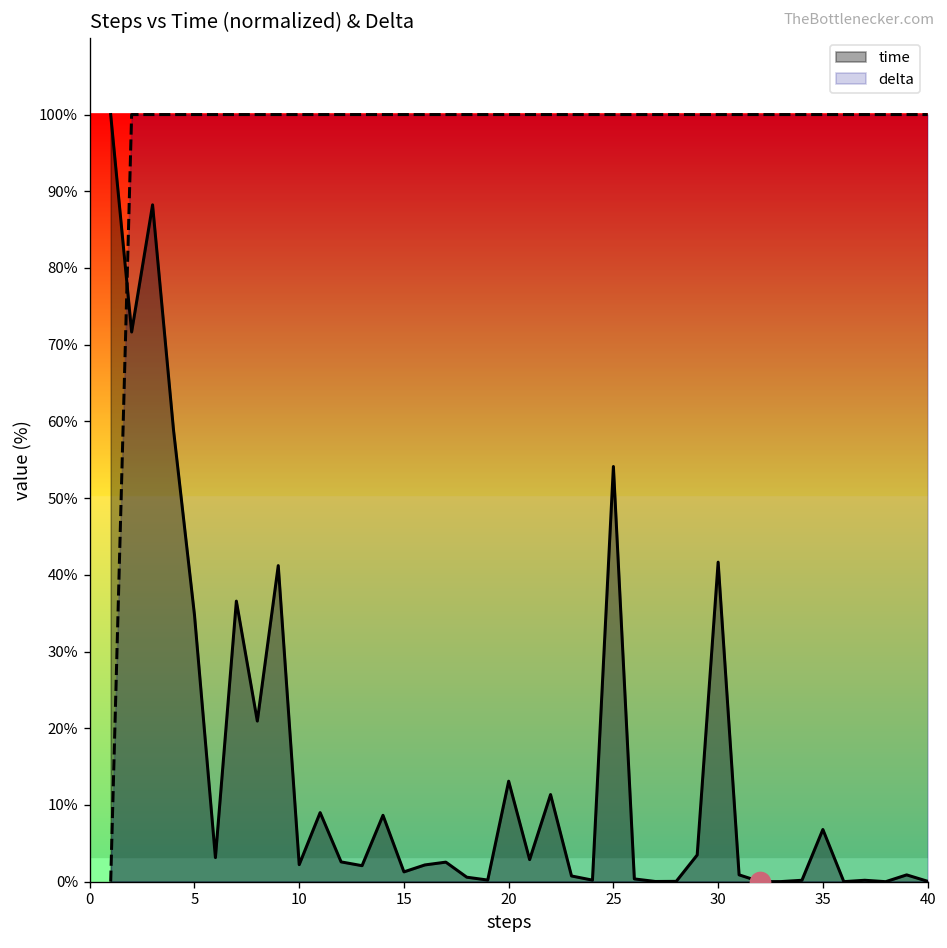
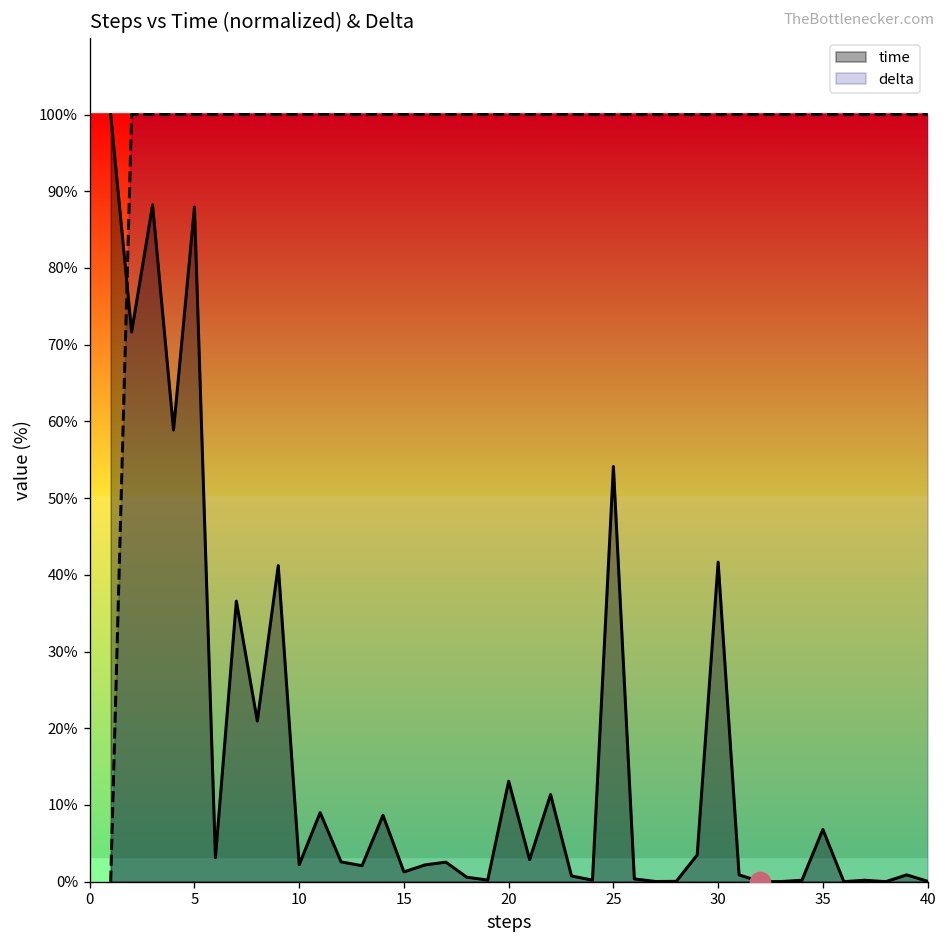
  {
    "time": {
-     "5": "35%",
+     "5": "88%",
      "20": "13%",
      "25": "54%",
      "30": "42%",
      "35": "7%"
    },
    "delta": {
      "5": "100%",
      "10": "100%",
      "15": "100%",
      "20": "100%",
      "25": "100%",
      "30": "100%",
      "35": "100%",
      "40": "100%"
    }
  }
